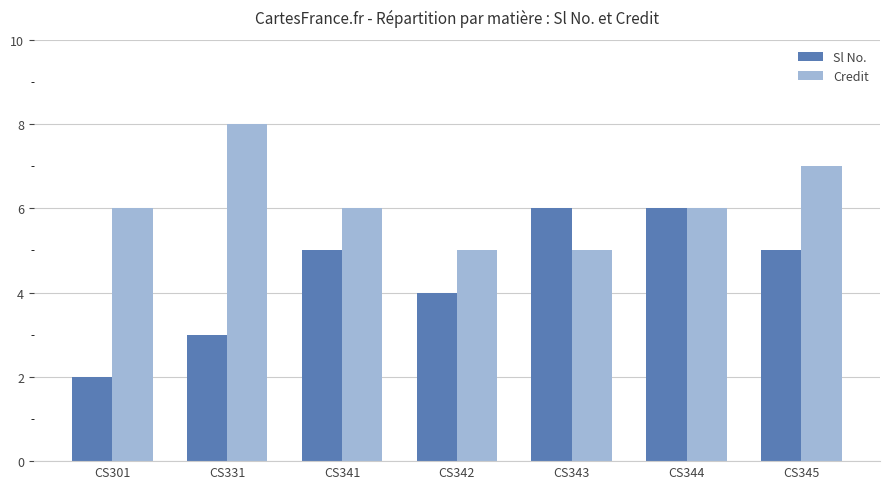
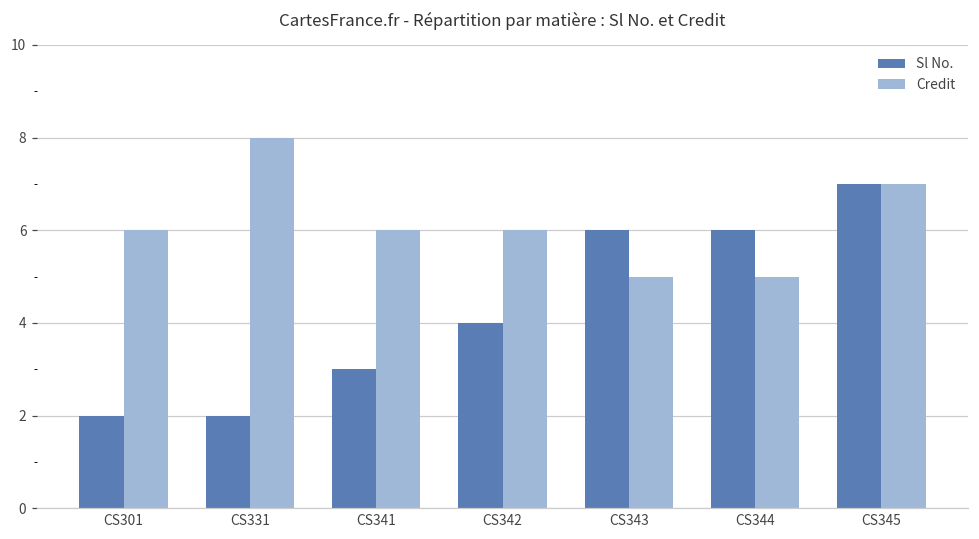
  {
    "Sl No.": {
      "CS301": 2,
-     "CS331": 3,
-     "CS341": 5,
+     "CS331": 2,
+     "CS341": 3,
      "CS342": 4,
      "CS343": 6,
      "CS344": 6,
-     "CS345": 5
+     "CS345": 7
    },
    "Credit": {
      "CS301": 6,
      "CS331": 8,
      "CS341": 6,
-     "CS342": 5,
+     "CS342": 6,
      "CS343": 5,
-     "CS344": 6,
+     "CS344": 5,
      "CS345": 7
    }
  }
